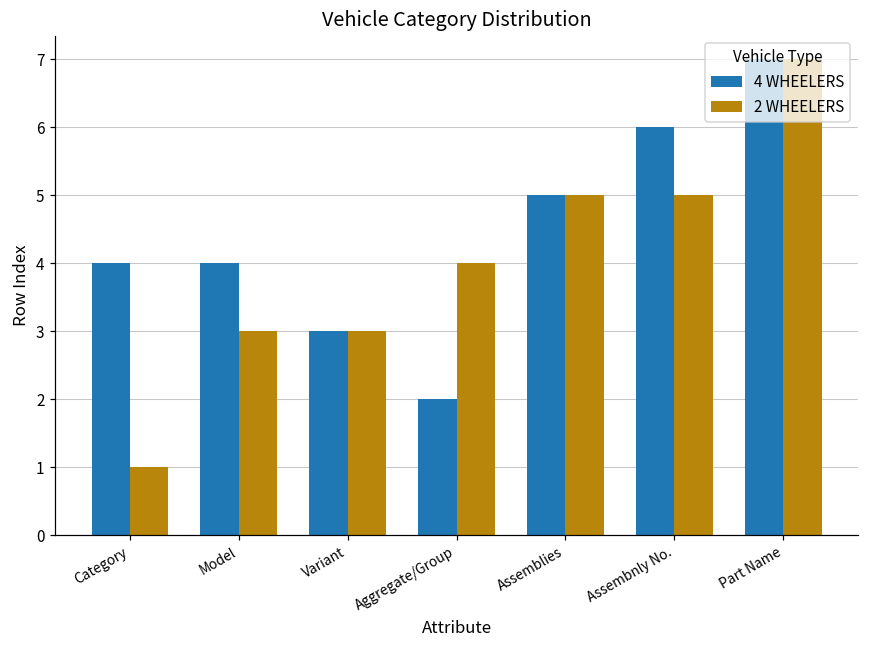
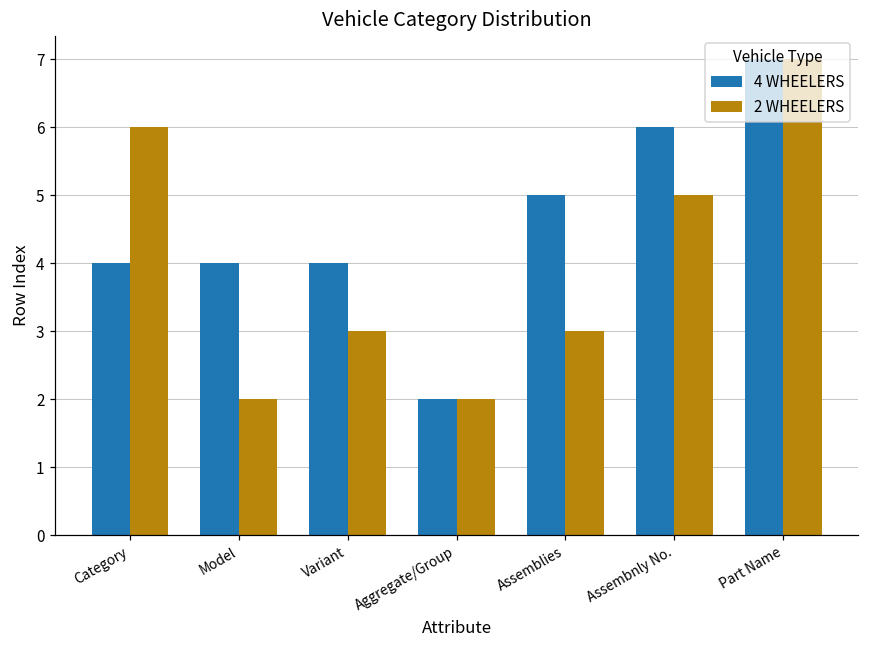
  {
    "4 WHEELERS": {
      "Category": 4,
      "Model": 4,
-     "Variant": 3,
+     "Variant": 4,
      "Aggregate/Group": 2,
      "Assemblies": 5,
      "Assembnly No.": 6
    },
    "2 WHEELERS": {
-     "Category": 1,
-     "Model": 3,
+     "Category": 6,
+     "Model": 2,
      "Variant": 3,
-     "Aggregate/Group": 4,
-     "Assemblies": 5,
+     "Aggregate/Group": 2,
+     "Assemblies": 3,
      "Assembnly No.": 5
    }
  }
